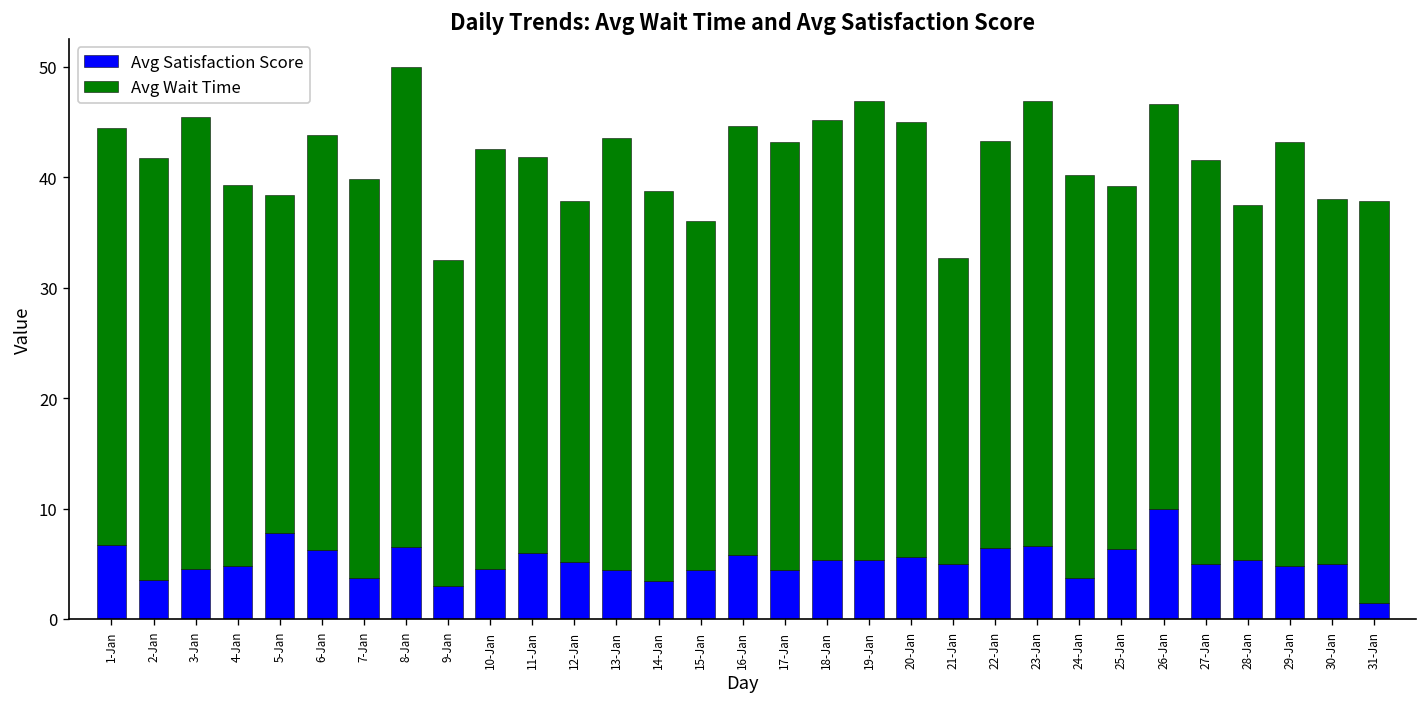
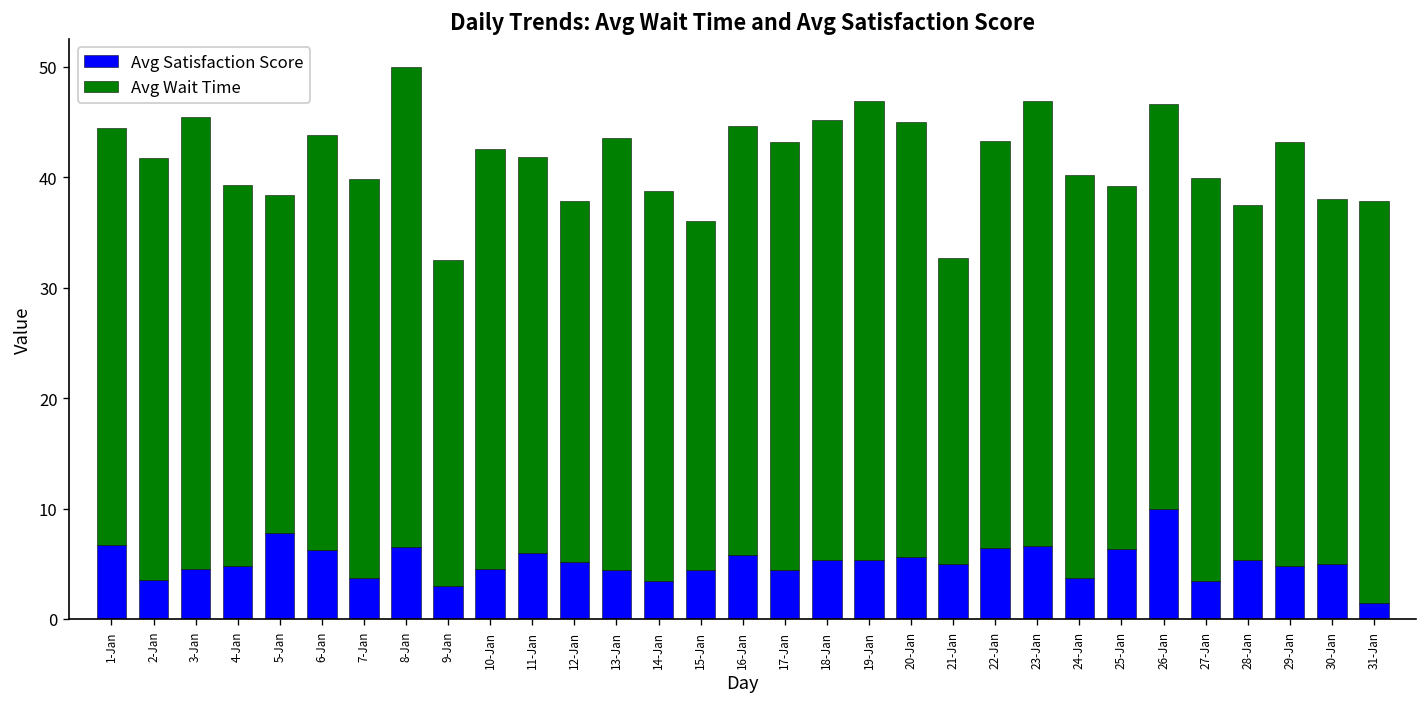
  {
    "Avg Satisfaction Score": {
      "1-Jan": 7,
      "2-Jan": 4,
      "3-Jan": 5,
      "4-Jan": 5,
      "5-Jan": 8,
      "6-Jan": 6,
      "7-Jan": 4,
      "8-Jan": 7,
      "9-Jan": 3,
      "10-Jan": 5,
      "11-Jan": 6,
      "12-Jan": 5,
      "13-Jan": 4,
      "14-Jan": 3,
      "15-Jan": 4,
      "16-Jan": 6,
      "17-Jan": 4,
      "18-Jan": 5,
      "19-Jan": 5,
      "20-Jan": 6,
      "21-Jan": 5,
      "22-Jan": 6,
      "23-Jan": 7,
      "24-Jan": 4,
      "25-Jan": 6,
      "26-Jan": 10,
-     "27-Jan": 5,
+     "27-Jan": 3,
      "28-Jan": 5,
      "29-Jan": 5,
      "30-Jan": 5,
      "31-Jan": 1
    },
    "Avg Wait Time": {
      "1-Jan": 38,
      "2-Jan": 38,
      "3-Jan": 41,
      "4-Jan": 35,
      "5-Jan": 31,
      "6-Jan": 38,
      "7-Jan": 36,
      "8-Jan": 44,
      "9-Jan": 29,
      "10-Jan": 38,
      "11-Jan": 36,
      "12-Jan": 33,
      "13-Jan": 39,
      "14-Jan": 35,
      "15-Jan": 32,
      "16-Jan": 39,
      "17-Jan": 39,
      "18-Jan": 40,
      "19-Jan": 42,
      "20-Jan": 39,
      "21-Jan": 28,
      "22-Jan": 37,
      "23-Jan": 40,
      "24-Jan": 37,
      "25-Jan": 33,
      "26-Jan": 37,
      "27-Jan": 37,
      "28-Jan": 32,
      "29-Jan": 38,
      "30-Jan": 33,
      "31-Jan": 36
    }
  }
